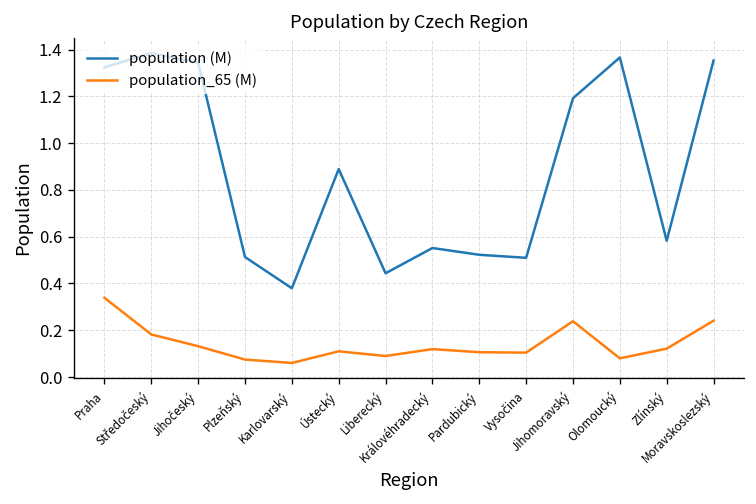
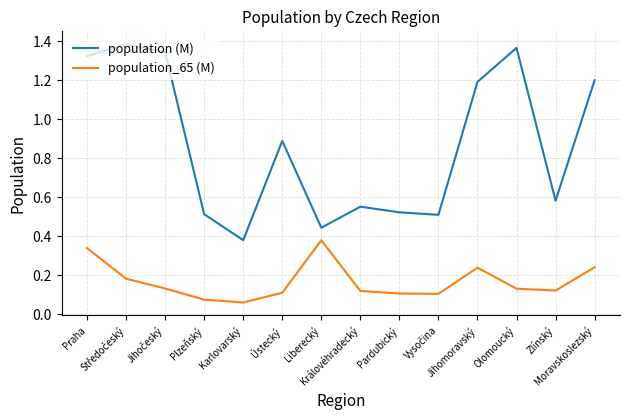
  {
    "population (M)": {
      "Plzeňský": 0.51,
      "Karlovarský": 0.38,
      "Ústecký": 0.89,
      "Liberecký": 0.44,
      "Královéhradecký": 0.55,
      "Pardubický": 0.52,
      "Vysočina": 0.51,
      "Jihomoravský": 1.19,
      "Olomoucký": 1.37,
      "Zlínský": 0.58,
-     "Moravskoslezský": 1.35
+     "Moravskoslezský": 1.20
    },
    "population_65 (M)": {
      "Praha": 0.34,
      "Středočeský": 0.18,
      "Jihočeský": 0.13,
      "Plzeňský": 0.07,
      "Karlovarský": 0.06,
      "Ústecký": 0.11,
-     "Liberecký": 0.09,
+     "Liberecký": 0.38,
      "Královéhradecký": 0.12,
      "Pardubický": 0.11,
      "Vysočina": 0.10,
      "Jihomoravský": 0.24,
-     "Olomoucký": 0.08,
+     "Olomoucký": 0.13,
      "Zlínský": 0.12,
      "Moravskoslezský": 0.24
    }
  }
